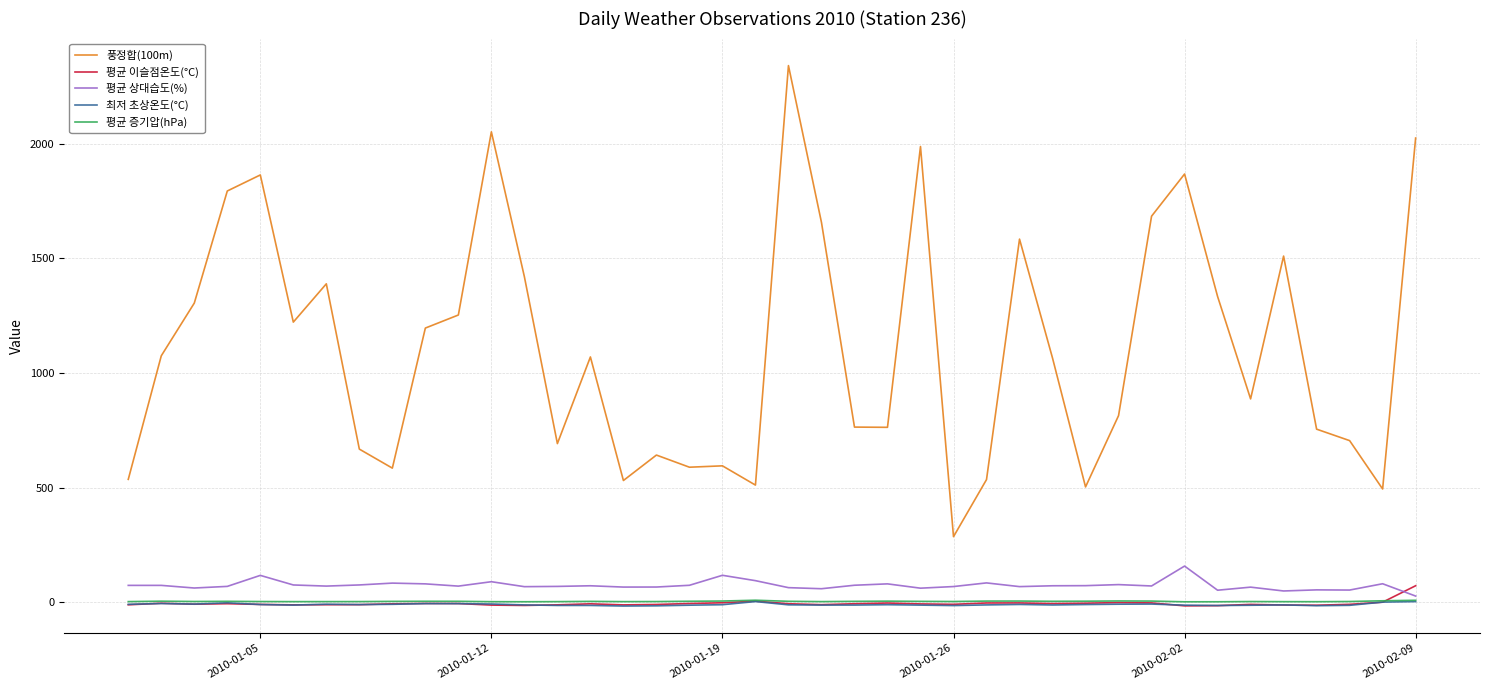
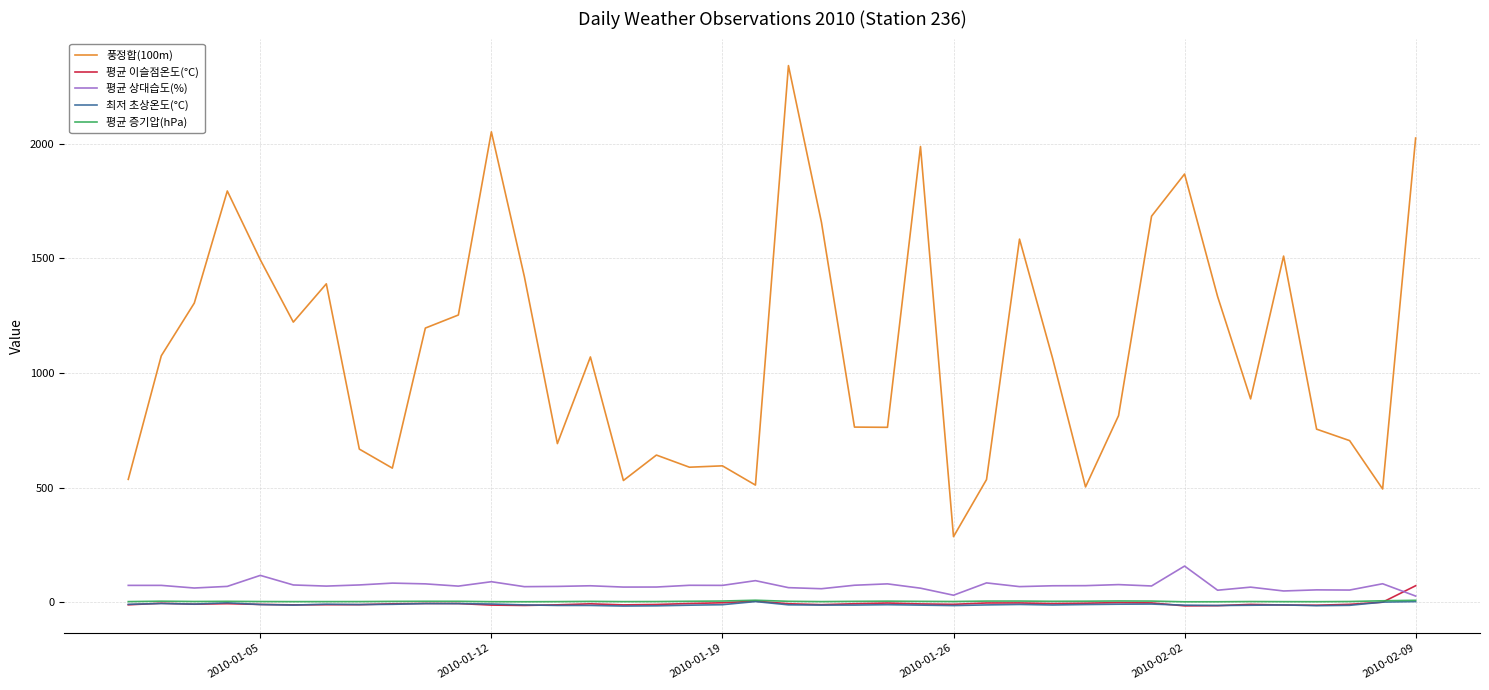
  {
    "풍정합(100m)": {
-     "2010-01-05": 1860,
+     "2010-01-05": 1490,
      "2010-01-12": 2050,
      "2010-01-19": 600,
      "2010-01-26": 290,
      "2010-02-02": 1870,
      "2010-02-09": 2030
    },
    "평균 이슬점온도(°C)": {
      "2010-02-09": 70
    },
    "평균 상대습도(%)": {
      "2010-01-05": 120,
      "2010-01-12": 90,
-     "2010-01-19": 120,
-     "2010-01-26": 70,
+     "2010-01-19": 70,
+     "2010-01-26": 30,
      "2010-02-02": 160,
      "2010-02-09": 30
    },
    "평균 증기압(hPa)": {
      "2010-01-05": 0,
      "2010-01-26": 0,
      "2010-02-02": 0
    }
  }
